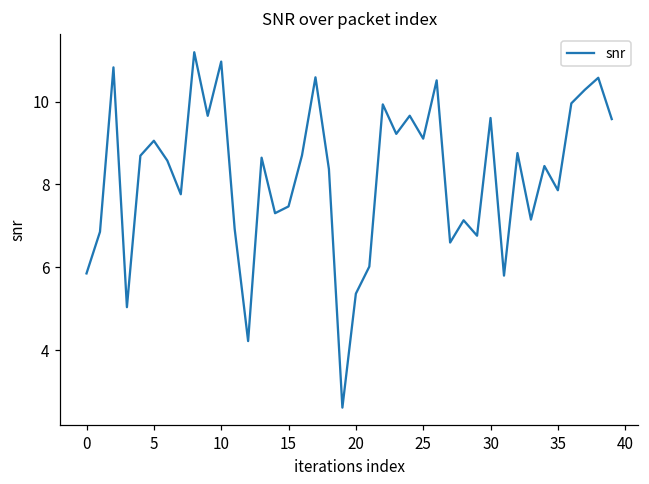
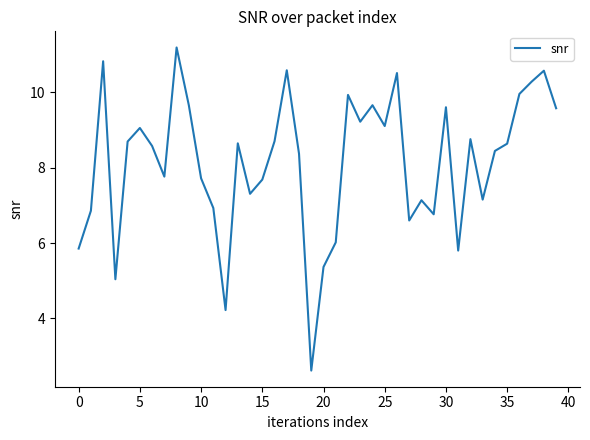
  {
    "0": 5.9,
    "5": 9.1,
-   "10": 11.0,
-   "15": 7.5,
+   "10": 7.7,
+   "15": 7.7,
    "20": 5.4,
    "25": 9.1,
    "30": 9.6,
-   "35": 7.9
+   "35": 8.6
  }
